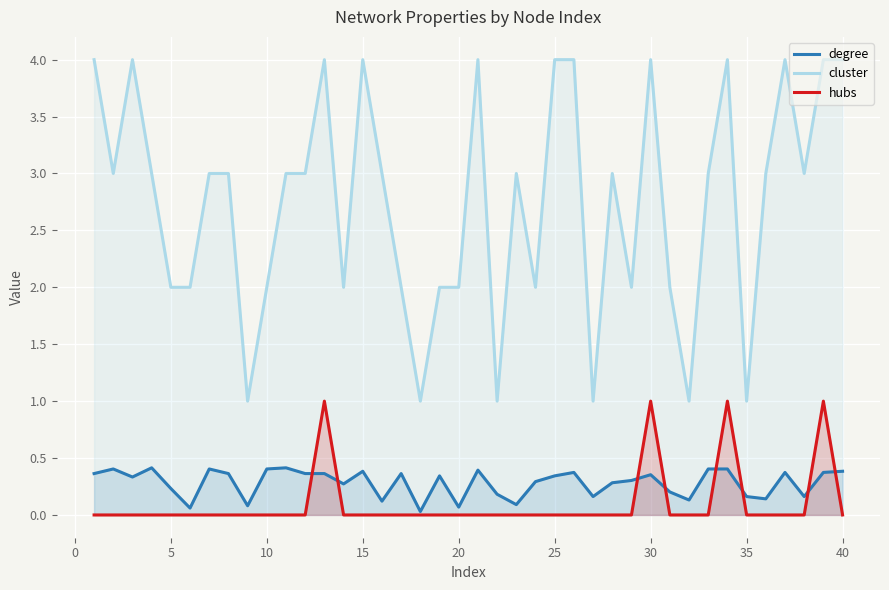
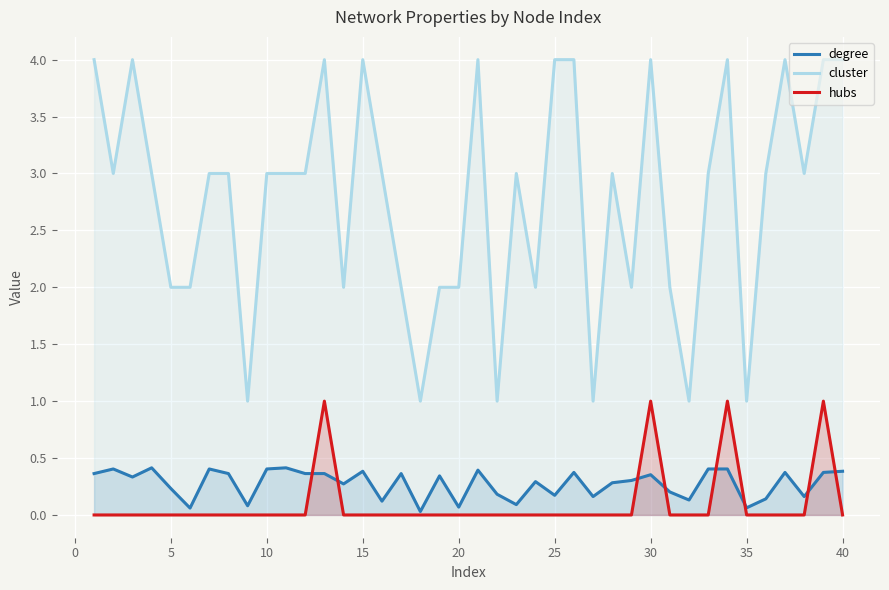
  {
    "degree": {
      "5": 0.23,
      "10": 0.40,
      "15": 0.38,
      "20": 0.07,
-     "25": 0.34,
+     "25": 0.17,
      "30": 0.35,
-     "35": 0.16,
+     "35": 0.06,
      "40": 0.38
    },
    "cluster": {
      "5": 2,
-     "10": 2,
+     "10": 3,
      "15": 4,
      "20": 2,
      "25": 4,
      "30": 4,
      "35": 1
    },
    "hubs": {
      "5": 0.00,
      "10": 0.00,
      "15": 0.00,
      "20": 0.00,
      "25": 0.00,
      "30": 1.00,
      "35": 0.00,
      "40": 0.00
    }
  }
